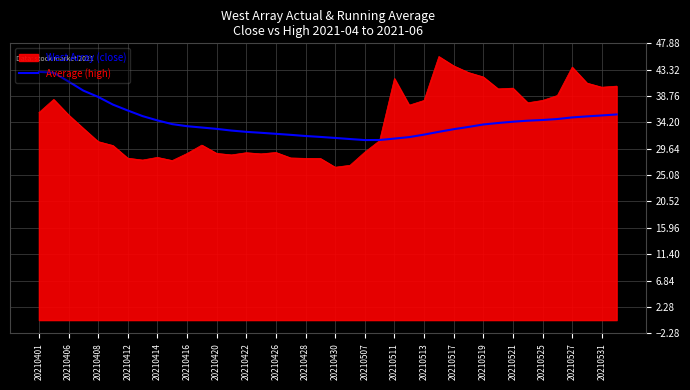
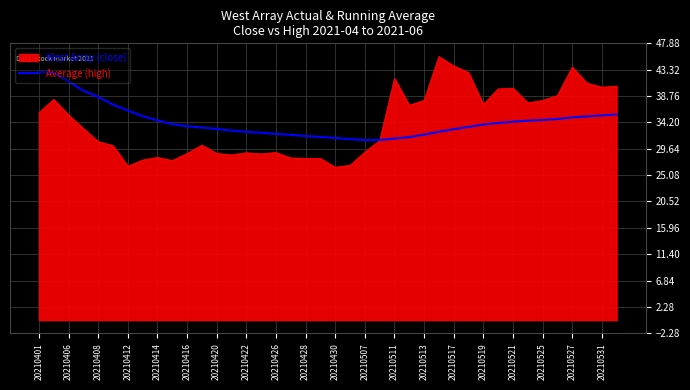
  {
    "West Array (close)": {
      "20210401": 36,
      "20210406": 36,
      "20210408": 31,
-     "20210412": 28,
+     "20210412": 27,
      "20210414": 28,
      "20210416": 29,
      "20210420": 29,
      "20210422": 29,
      "20210426": 29,
      "20210428": 28,
      "20210430": 26,
      "20210507": 29,
      "20210511": 42,
      "20210513": 38,
      "20210517": 44,
-     "20210519": 42,
+     "20210519": 37,
      "20210521": 40,
      "20210525": 38,
      "20210527": 44,
      "20210531": 40
    },
    "Average (high)": {
      "20210408": 39,
      "20210412": 36,
      "20210414": 35,
      "20210416": 34,
      "20210420": 33,
      "20210422": 33,
      "20210426": 32,
      "20210428": 32,
      "20210430": 32,
      "20210507": 31,
      "20210511": 31,
      "20210513": 32,
      "20210517": 33,
      "20210519": 34,
      "20210521": 34,
      "20210525": 35,
      "20210527": 35,
      "20210531": 35
    }
  }
